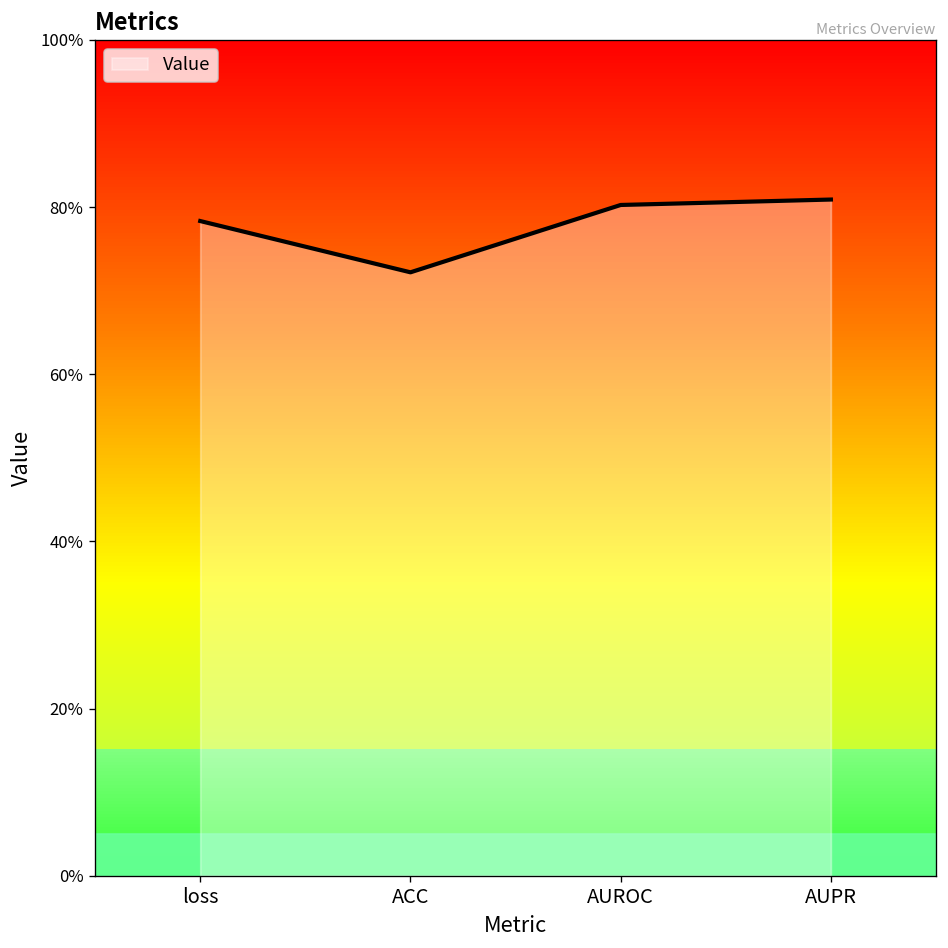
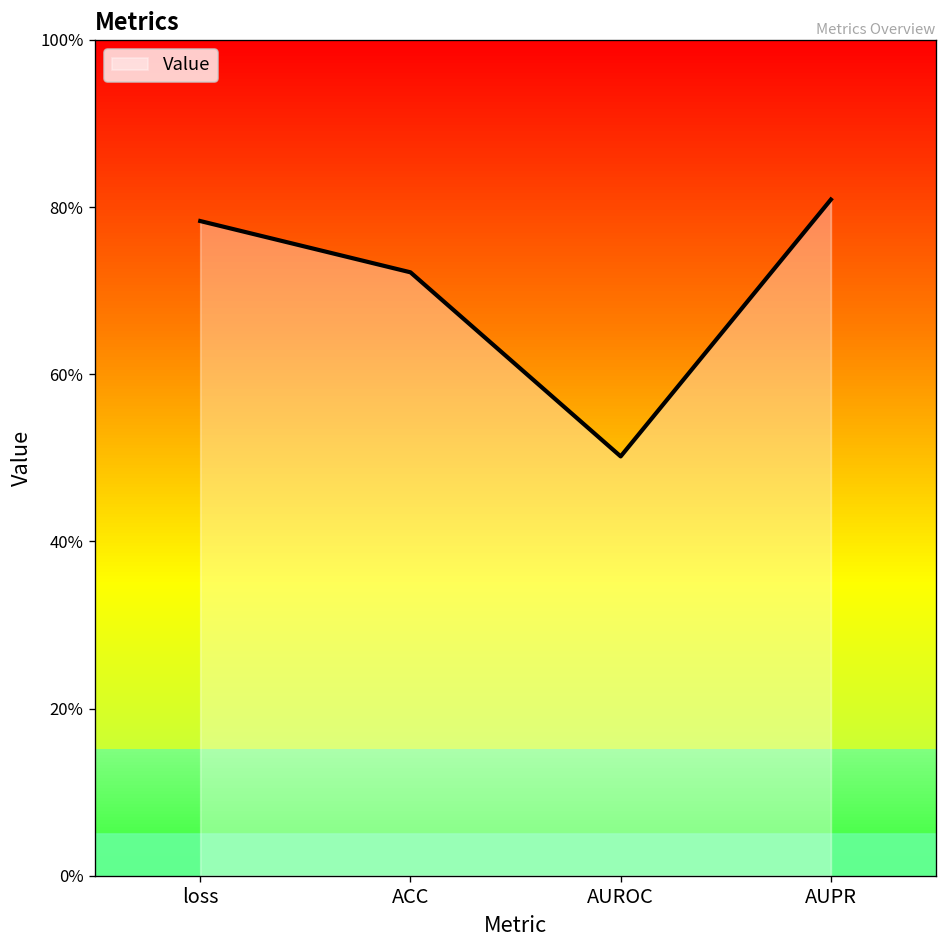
  {
    "Value": {
      "loss": "78%",
      "ACC": "72%",
-     "AUROC": "80%",
+     "AUROC": "50%",
      "AUPR": "81%"
    }
  }
